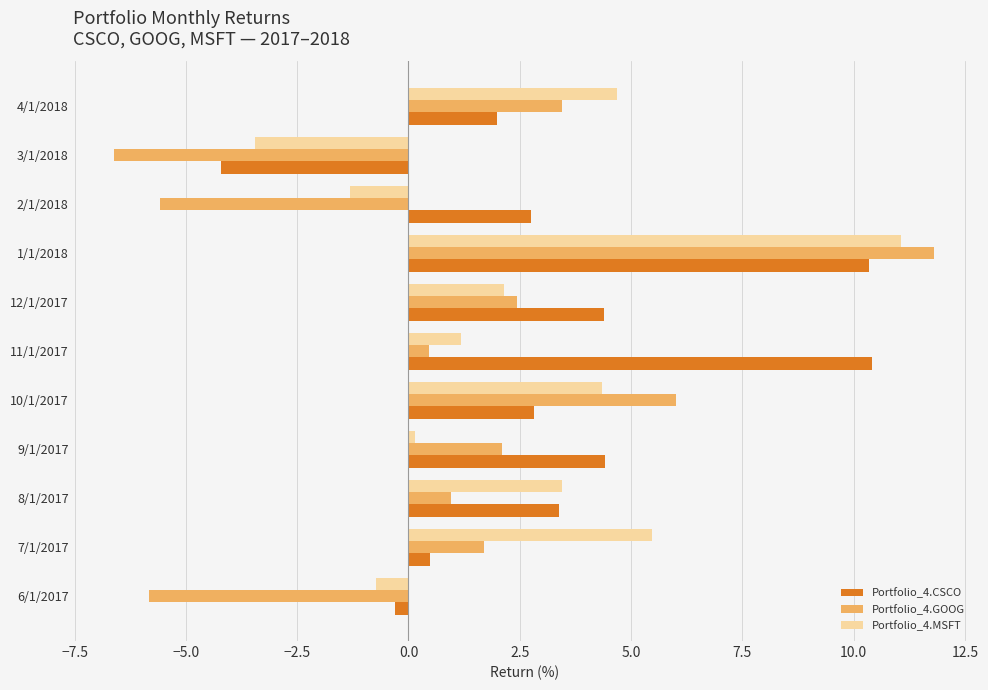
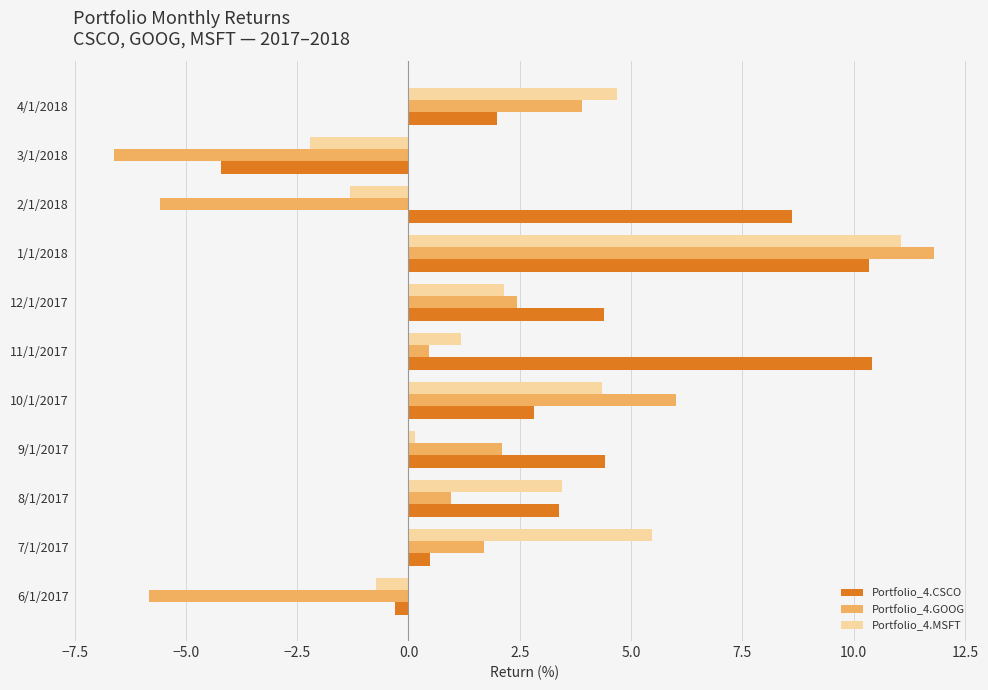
  {
    "Portfolio_4.CSCO": {
      "4/1/2018": 2.0,
      "3/1/2018": -4.2,
-     "2/1/2018": 2.8,
+     "2/1/2018": 8.6,
      "1/1/2018": 10.4,
      "12/1/2017": 4.4,
      "11/1/2017": 10.4,
      "10/1/2017": 2.8,
      "9/1/2017": 4.4,
      "8/1/2017": 3.4,
      "7/1/2017": 0.5,
      "6/1/2017": -0.3
    },
    "Portfolio_4.GOOG": {
-     "4/1/2018": 3.5,
+     "4/1/2018": 3.9,
      "3/1/2018": -6.6,
      "2/1/2018": -5.6,
      "1/1/2018": 11.8,
      "12/1/2017": 2.4,
      "11/1/2017": 0.5,
      "10/1/2017": 6.0,
      "9/1/2017": 2.1,
      "8/1/2017": 0.9,
      "7/1/2017": 1.7,
      "6/1/2017": -5.8
    },
    "Portfolio_4.MSFT": {
      "4/1/2018": 4.7,
-     "3/1/2018": -3.4,
+     "3/1/2018": -2.2,
      "2/1/2018": -1.3,
      "1/1/2018": 11.1,
      "12/1/2017": 2.1,
      "11/1/2017": 1.2,
      "10/1/2017": 4.4,
      "9/1/2017": 0.2,
      "8/1/2017": 3.5,
      "7/1/2017": 5.5,
      "6/1/2017": -0.7
    }
  }
